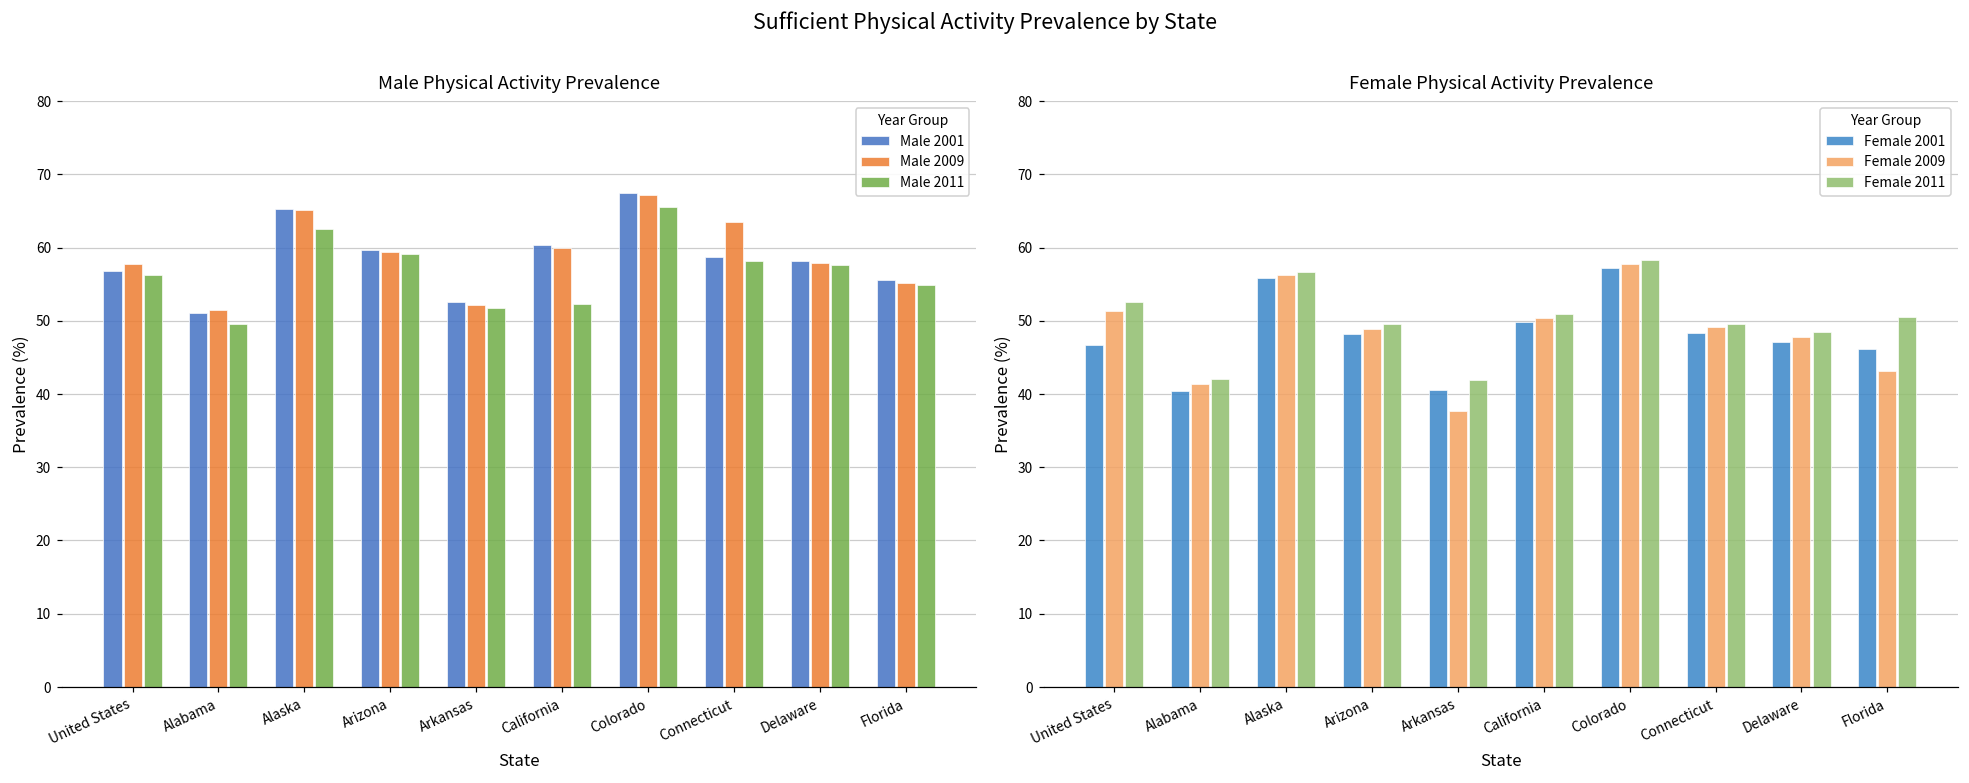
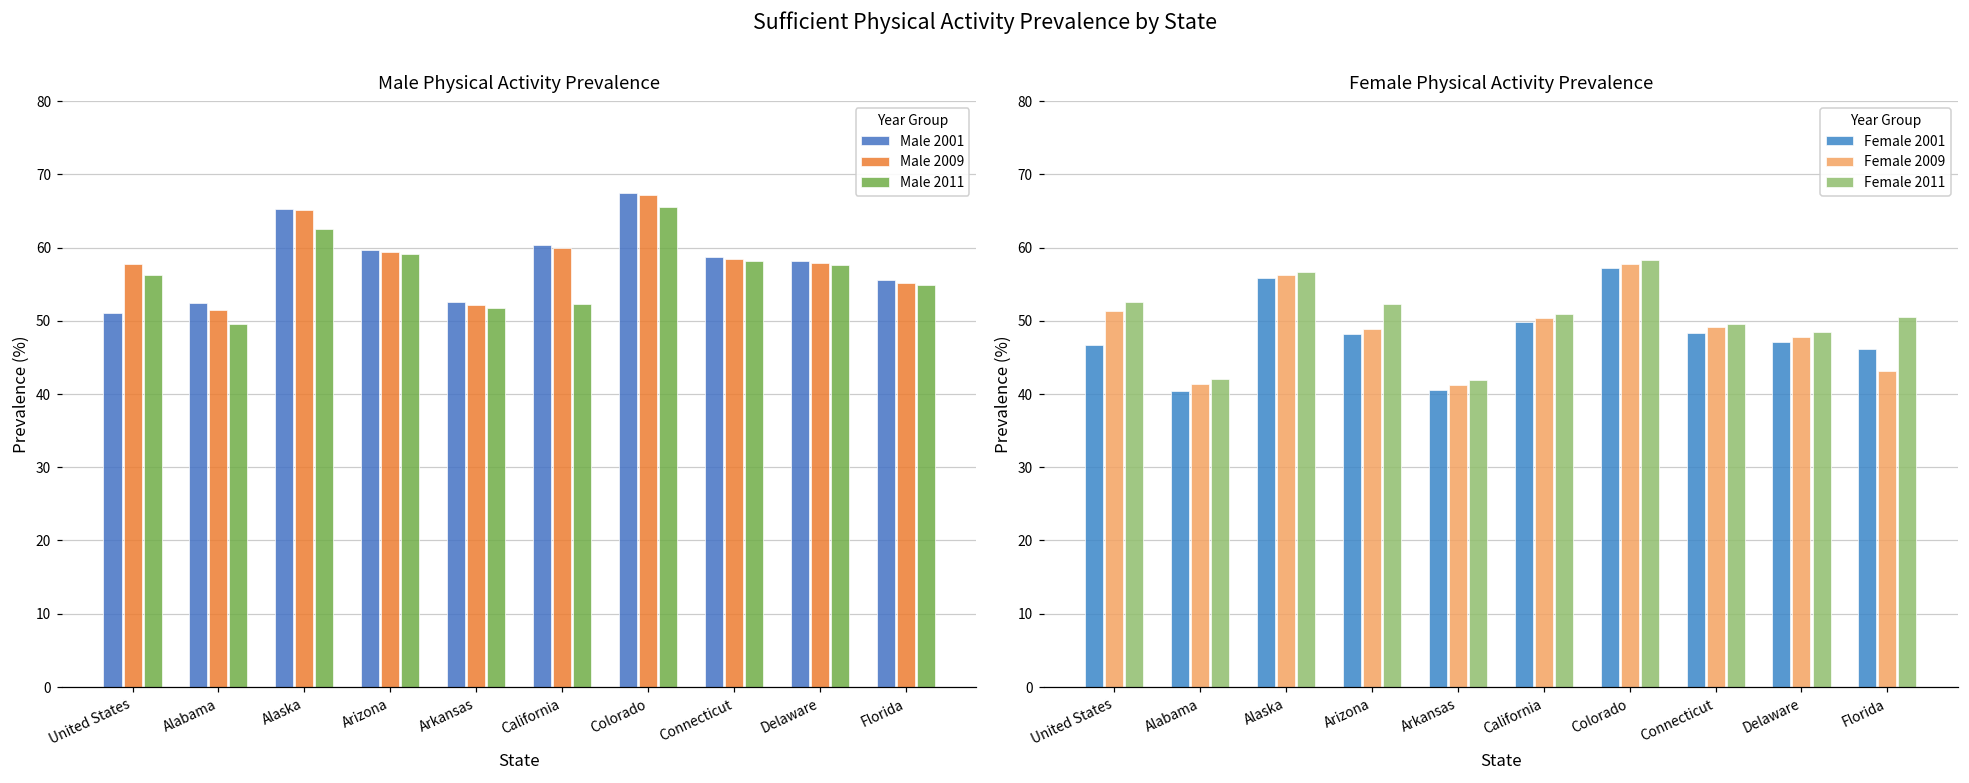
  {
    "Male Physical Activity Prevalence": {
      "Male 2001": {
-       "United States": 57,
-       "Alabama": 51,
+       "United States": 51,
+       "Alabama": 52,
        "Alaska": 65,
        "Arizona": 60,
        "Arkansas": 53,
        "California": 60,
        "Colorado": 68,
        "Connecticut": 59,
        "Delaware": 58,
        "Florida": 56
      },
      "Male 2009": {
        "United States": 58,
        "Alabama": 52,
        "Alaska": 65,
        "Arizona": 59,
        "Arkansas": 52,
        "California": 60,
        "Colorado": 67,
-       "Connecticut": 64,
+       "Connecticut": 58,
        "Delaware": 58,
        "Florida": 55
      },
      "Male 2011": {
        "United States": 56,
        "Alabama": 50,
        "Alaska": 63,
        "Arizona": 59,
        "Arkansas": 52,
        "California": 52,
        "Colorado": 66,
        "Connecticut": 58,
        "Delaware": 58,
        "Florida": 55
      }
    },
    "Female Physical Activity Prevalence": {
      "Female 2001": {
        "United States": 47,
        "Alabama": 40,
        "Alaska": 56,
        "Arizona": 48,
        "Arkansas": 41,
        "California": 50,
        "Colorado": 57,
        "Connecticut": 48,
        "Delaware": 47,
        "Florida": 46
      },
      "Female 2009": {
        "United States": 51,
        "Alabama": 41,
        "Alaska": 56,
        "Arizona": 49,
-       "Arkansas": 38,
+       "Arkansas": 41,
        "California": 50,
        "Colorado": 58,
        "Connecticut": 49,
        "Delaware": 48,
        "Florida": 43
      },
      "Female 2011": {
        "United States": 53,
        "Alabama": 42,
        "Alaska": 57,
-       "Arizona": 50,
+       "Arizona": 52,
        "Arkansas": 42,
        "California": 51,
        "Colorado": 58,
        "Connecticut": 50,
        "Delaware": 48,
        "Florida": 51
      }
    }
  }
